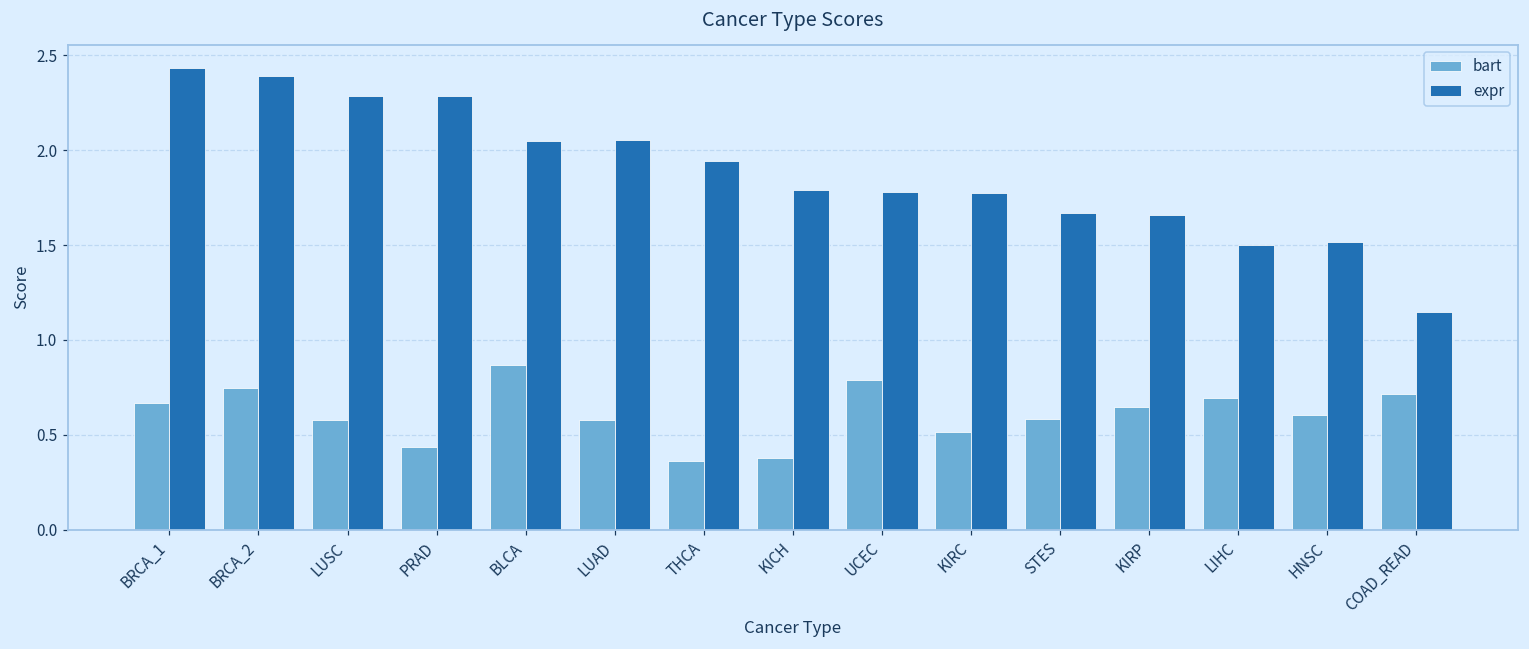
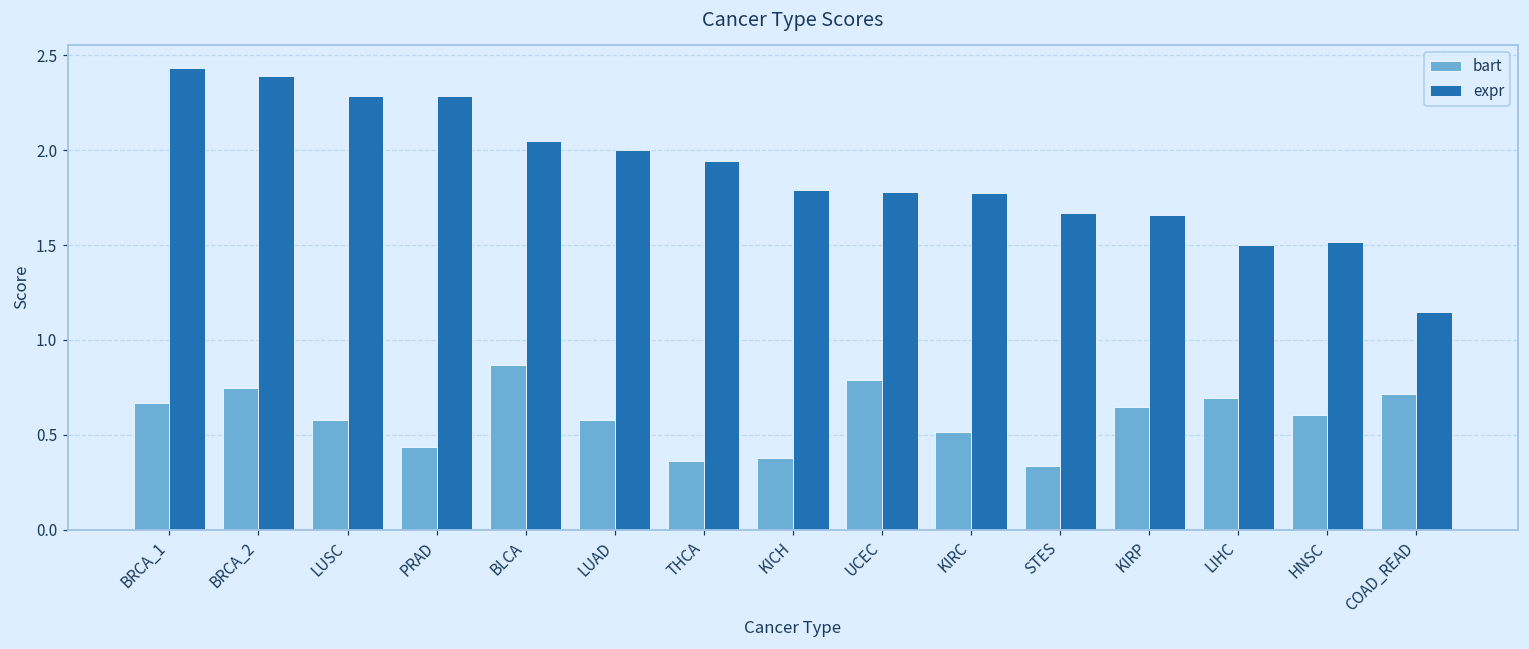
  {
    "bart": {
      "BRCA_1": 0.67,
      "BRCA_2": 0.75,
      "LUSC": 0.58,
      "PRAD": 0.44,
      "BLCA": 0.87,
      "LUAD": 0.58,
      "THCA": 0.36,
      "KICH": 0.38,
      "UCEC": 0.79,
      "KIRC": 0.52,
-     "STES": 0.58,
+     "STES": 0.34,
      "KIRP": 0.65,
      "LIHC": 0.69,
      "HNSC": 0.60,
      "COAD_READ": 0.72
    },
    "expr": {
      "BRCA_1": 2.43,
      "BRCA_2": 2.39,
      "LUSC": 2.29,
      "PRAD": 2.29,
      "BLCA": 2.05,
-     "LUAD": 2.05,
+     "LUAD": 2.00,
      "THCA": 1.94,
      "KICH": 1.79,
      "UCEC": 1.78,
      "KIRC": 1.77,
      "STES": 1.67,
      "KIRP": 1.66,
      "LIHC": 1.50,
      "HNSC": 1.52,
      "COAD_READ": 1.15
    }
  }
